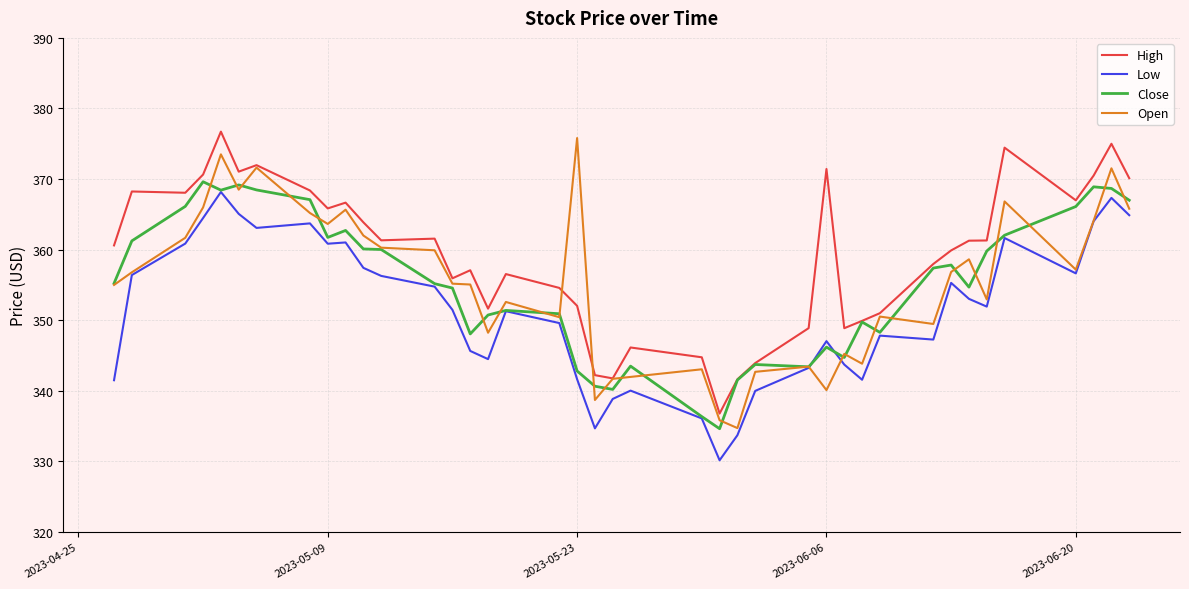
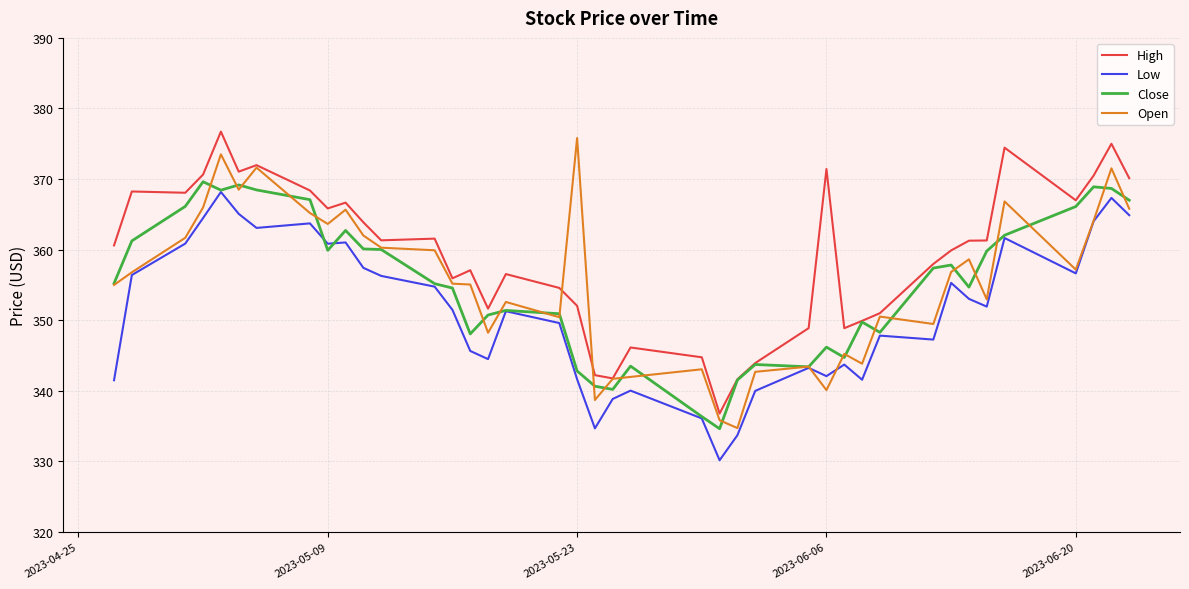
  {
    "High": {
      "2023-05-09": 366,
      "2023-05-23": 352,
      "2023-06-06": 371,
      "2023-06-20": 367
    },
    "Low": {
      "2023-05-09": 361,
      "2023-05-23": 342,
-     "2023-06-06": 347,
+     "2023-06-06": 342,
      "2023-06-20": 357
    },
    "Close": {
-     "2023-05-09": 362,
+     "2023-05-09": 360,
      "2023-05-23": 343,
      "2023-06-06": 346,
      "2023-06-20": 366
    },
    "Open": {
      "2023-05-09": 364,
      "2023-05-23": 376,
      "2023-06-06": 340,
      "2023-06-20": 357
    }
  }
